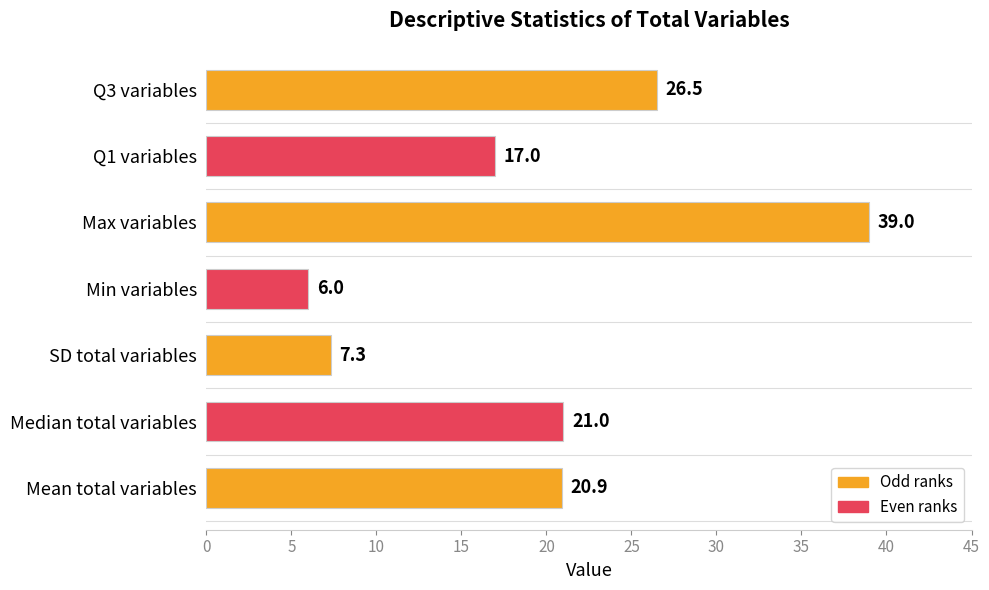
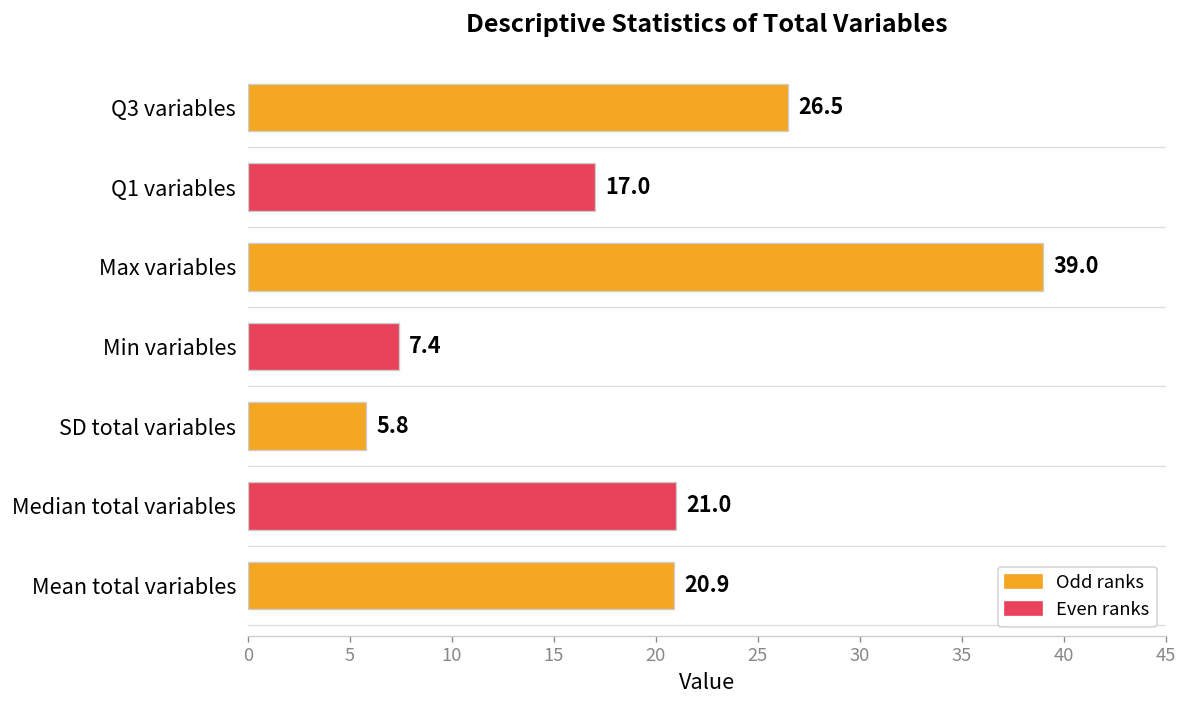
  {
    "Q3 variables": 26.5,
    "Q1 variables": 17.0,
    "Max variables": 39.0,
-   "Min variables": 6.0,
-   "SD total variables": 7.3,
+   "Min variables": 7.4,
+   "SD total variables": 5.8,
    "Median total variables": 21.0,
    "Mean total variables": 20.9
  }
